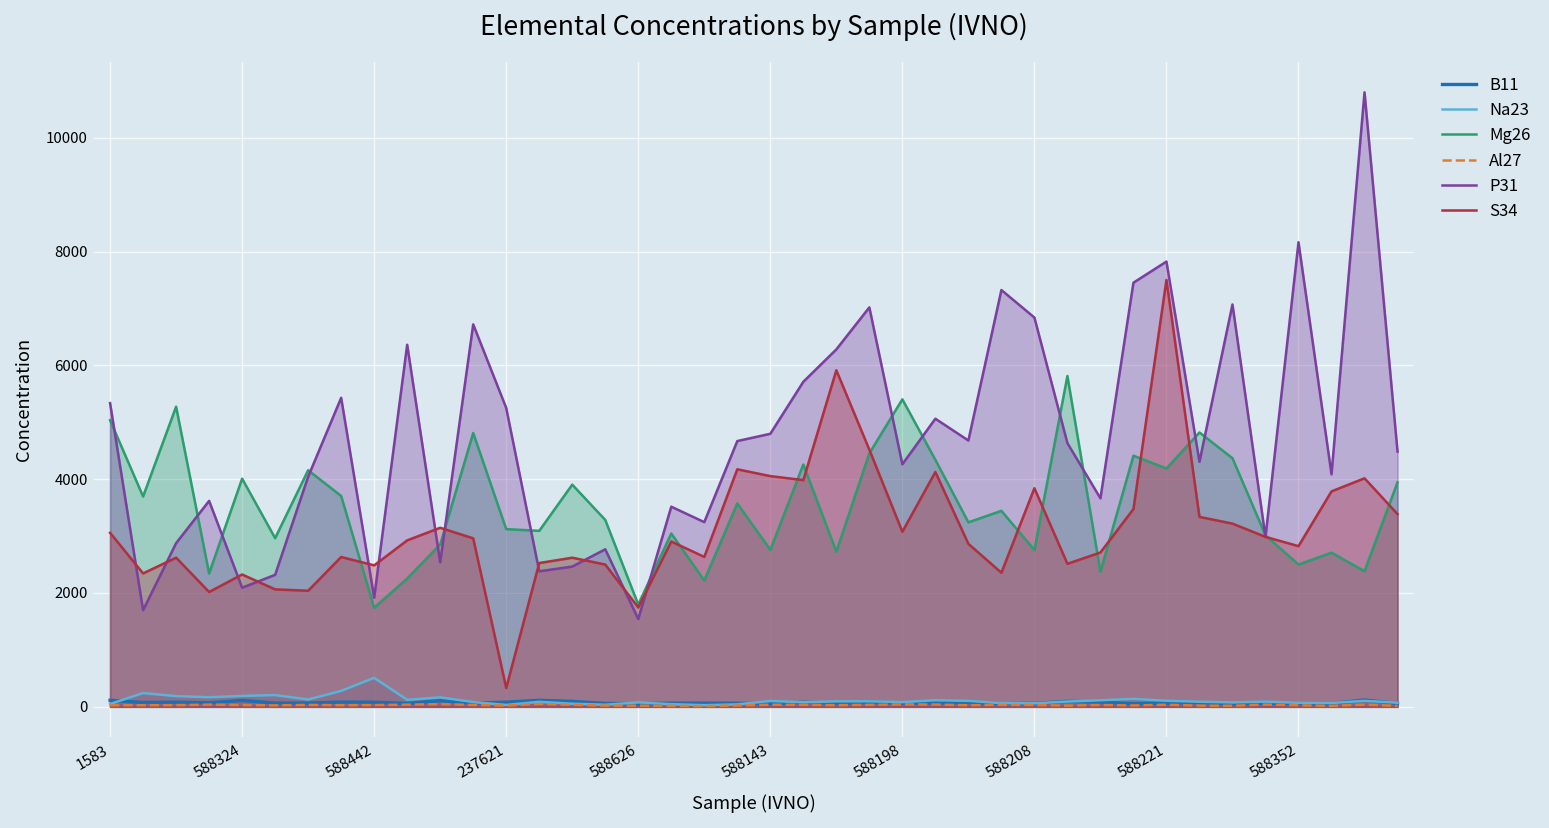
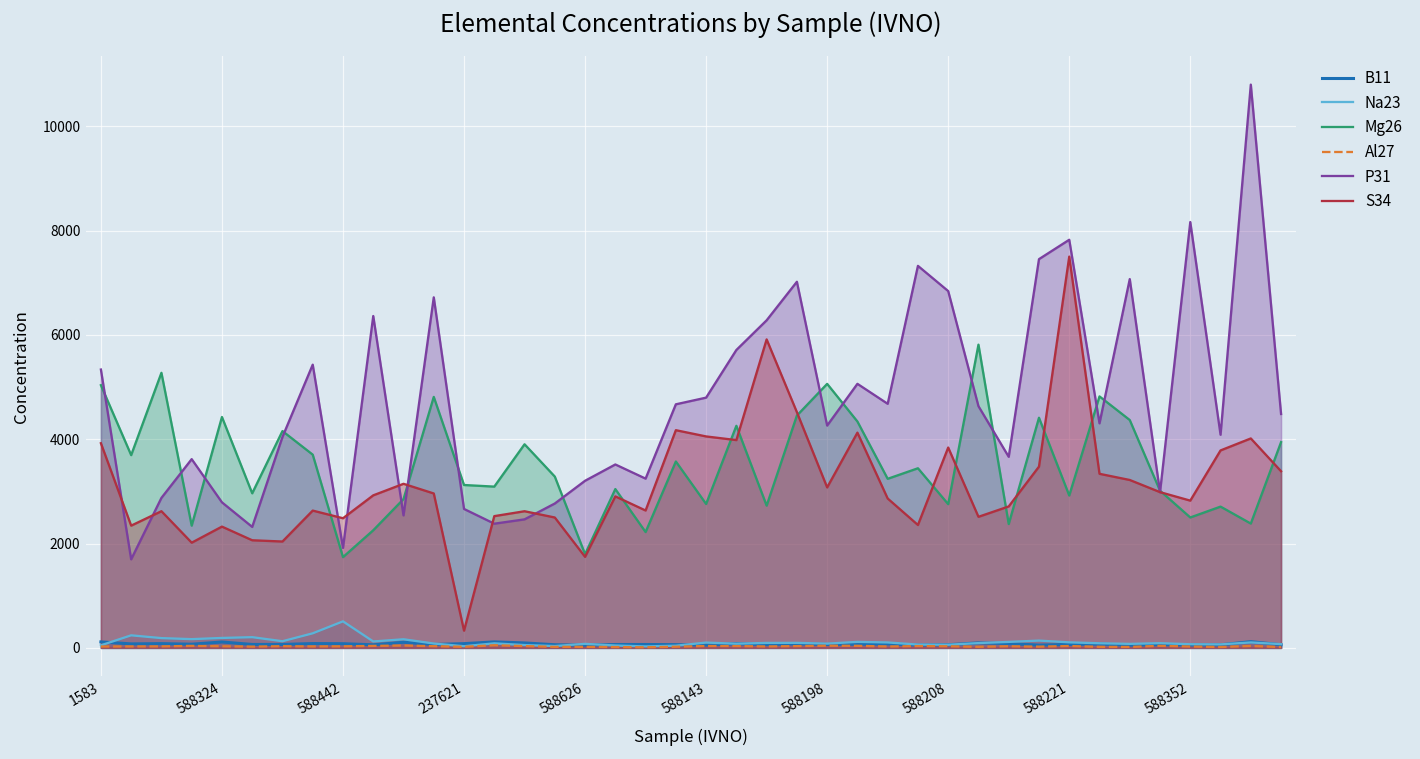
  {
    "B11": {
      "1583": 100,
      "588324": 100
    },
    "Na23": {
      "588324": 200,
      "588442": 500
    },
    "Mg26": {
      "1583": 5000,
-     "588324": 4000,
+     "588324": 4400,
      "588442": 1700,
      "237621": 3100,
      "588143": 2800,
-     "588198": 5400,
+     "588198": 5100,
      "588208": 2800,
-     "588221": 4200,
+     "588221": 2900,
      "588352": 2500
    },
    "Al27": {
      "588324": 0
    },
    "P31": {
      "1583": 5300,
-     "588324": 2100,
+     "588324": 2800,
      "588442": 1900,
-     "237621": 5300,
-     "588626": 1500,
+     "237621": 2700,
+     "588626": 3200,
      "588143": 4800,
      "588198": 4300,
      "588208": 6800,
      "588221": 7800,
      "588352": 8200
    },
    "S34": {
-     "1583": 3100,
+     "1583": 3900,
      "588324": 2300,
      "588442": 2500,
      "237621": 300,
      "588143": 4100,
      "588198": 3100,
      "588208": 3800,
      "588221": 7500,
      "588352": 2800
    }
  }
